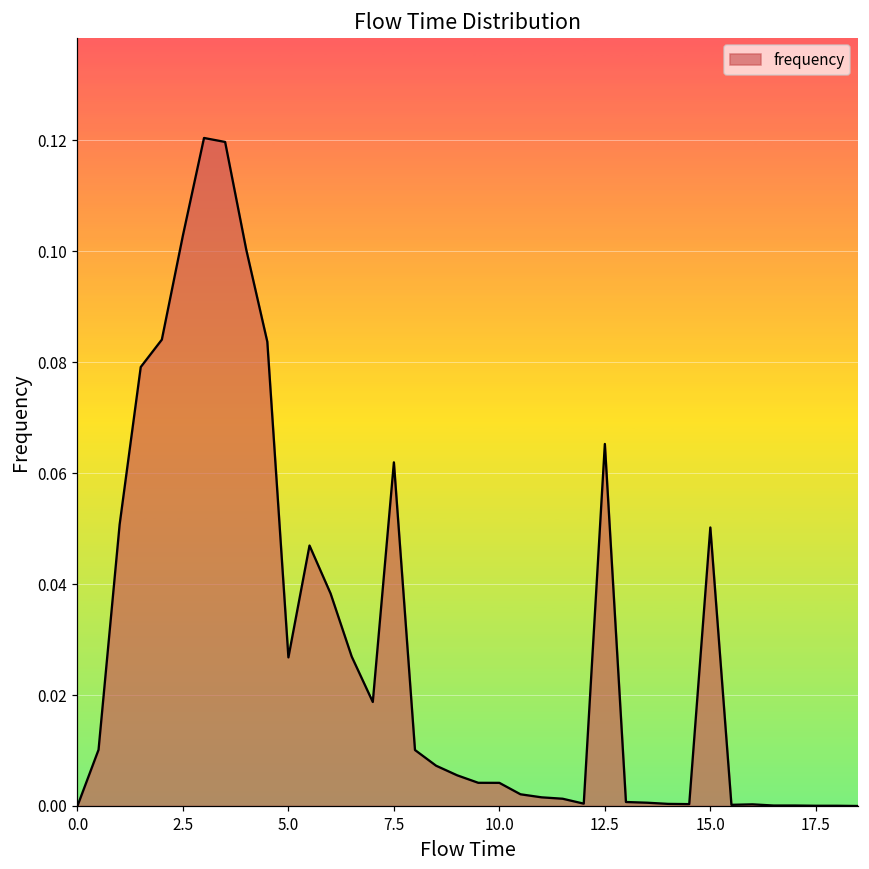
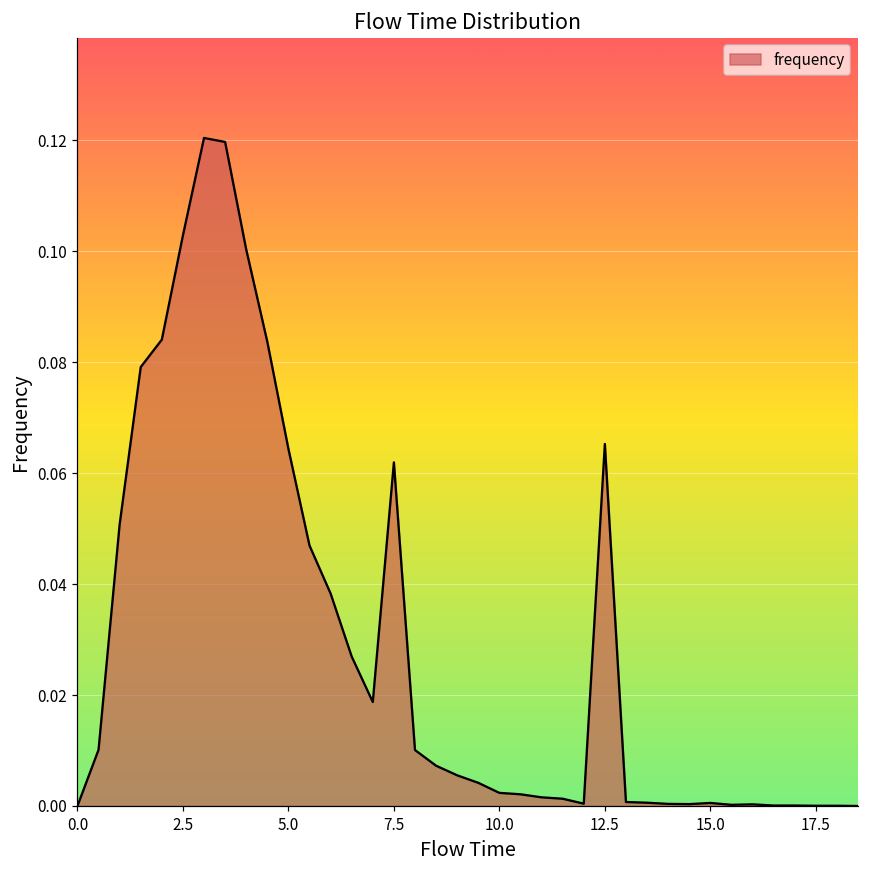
  {
    "0.0": 0.000,
    "2.5": 0.103,
-   "5.0": 0.027,
+   "5.0": 0.064,
    "7.5": 0.062,
-   "10.0": 0.004,
+   "10.0": 0.002,
    "12.5": 0.065,
-   "15.0": 0.050,
+   "15.0": 0.001,
    "17.5": 0.000
  }
